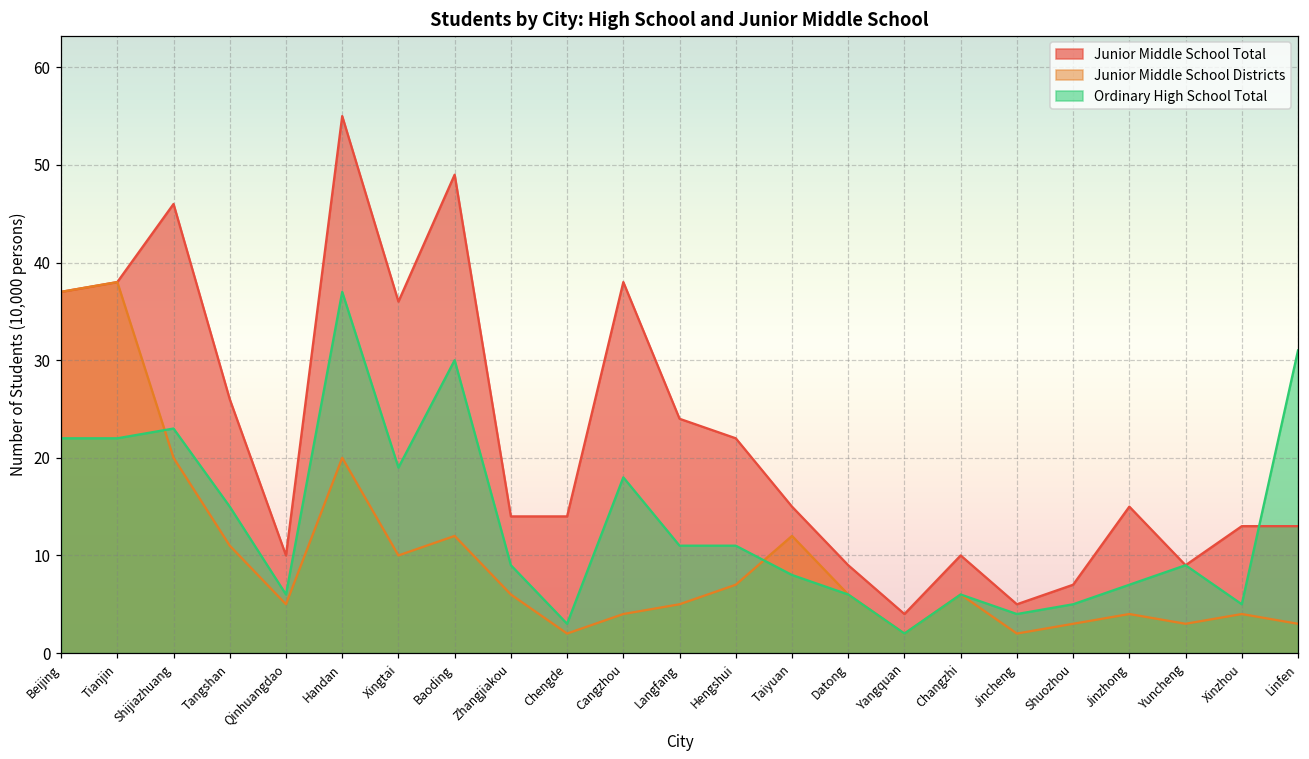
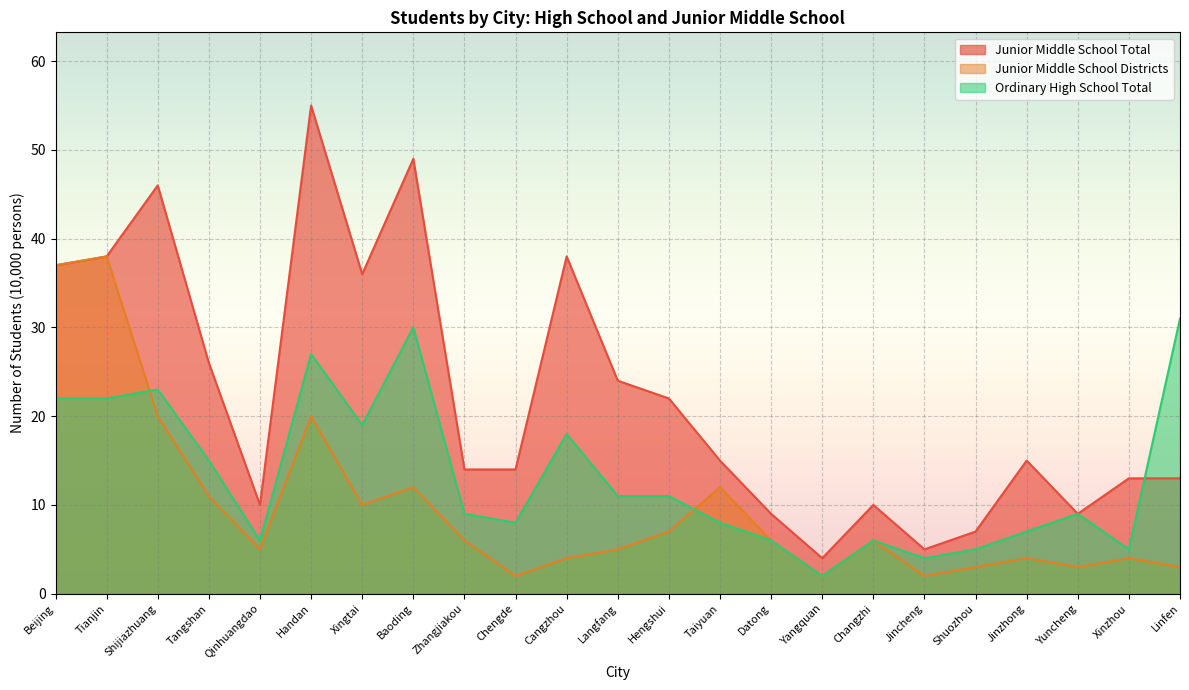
  {
    "Ordinary High School Total": {
      "Beijing": 22,
      "Tianjin": 22,
      "Shijiazhuang": 23,
      "Tangshan": 15,
      "Qinhuangdao": 6,
-     "Handan": 37,
+     "Handan": 27,
      "Xingtai": 19,
      "Baoding": 30,
      "Zhangjiakou": 9,
-     "Chengde": 3,
+     "Chengde": 8,
      "Cangzhou": 18,
      "Langfang": 11,
      "Hengshui": 11,
      "Taiyuan": 8,
      "Jincheng": 4,
      "Shuozhou": 5,
      "Jinzhong": 7,
      "Xinzhou": 5,
      "Linfen": 31
    }
  }
